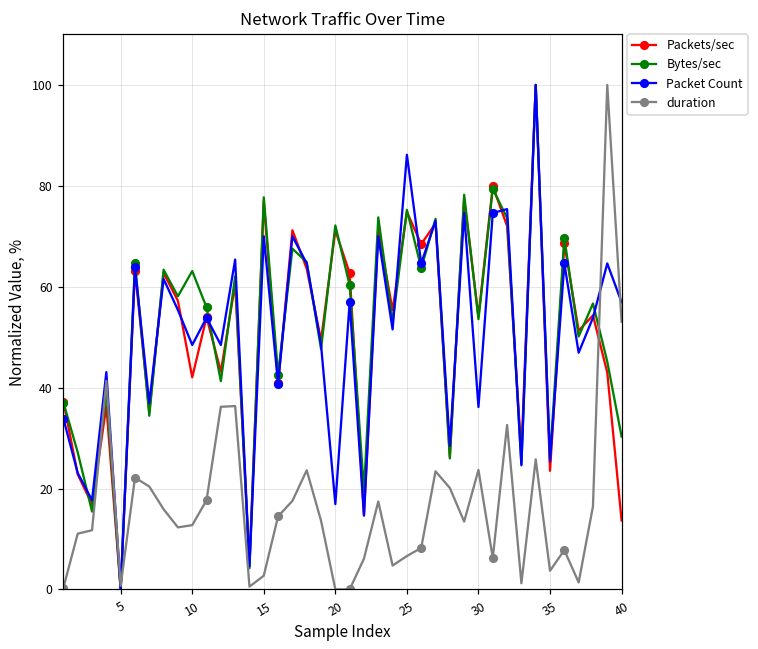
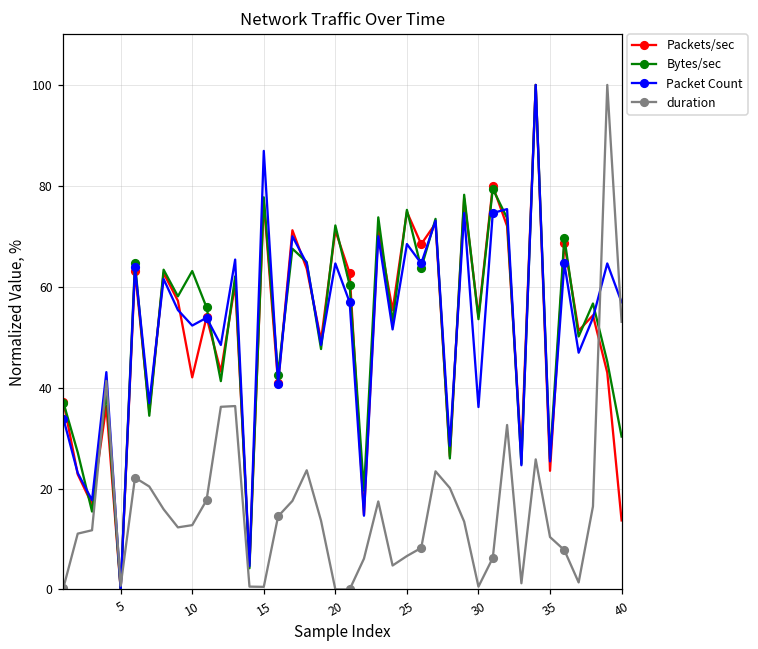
  {
    "Packets/sec": {
      "10": 42,
      "15": 77,
      "20": 71,
      "35": 24,
      "40": 14
    },
    "Bytes/sec": {
      "10": 63,
      "15": 78,
      "20": 72,
      "40": 30
    },
    "Packet Count": {
-     "10": 48,
-     "15": 70,
-     "20": 17,
-     "25": 86,
+     "10": 52,
+     "15": 87,
+     "20": 65,
+     "25": 68,
      "30": 36,
      "40": 57
    },
    "duration": {
      "5": 1,
      "10": 13,
-     "15": 3,
+     "15": 1,
      "20": 0,
      "25": 7,
-     "30": 24,
-     "35": 4,
+     "30": 1,
+     "35": 10,
      "40": 53
    }
  }
